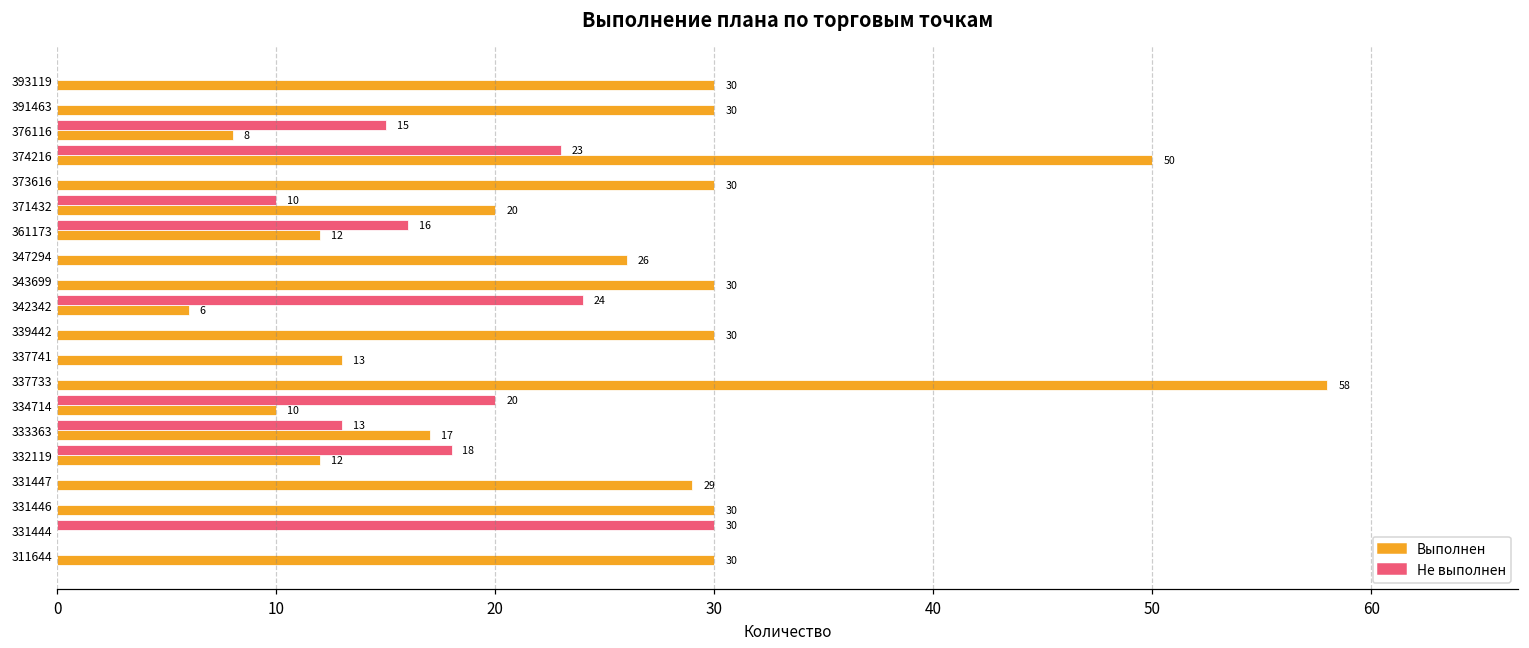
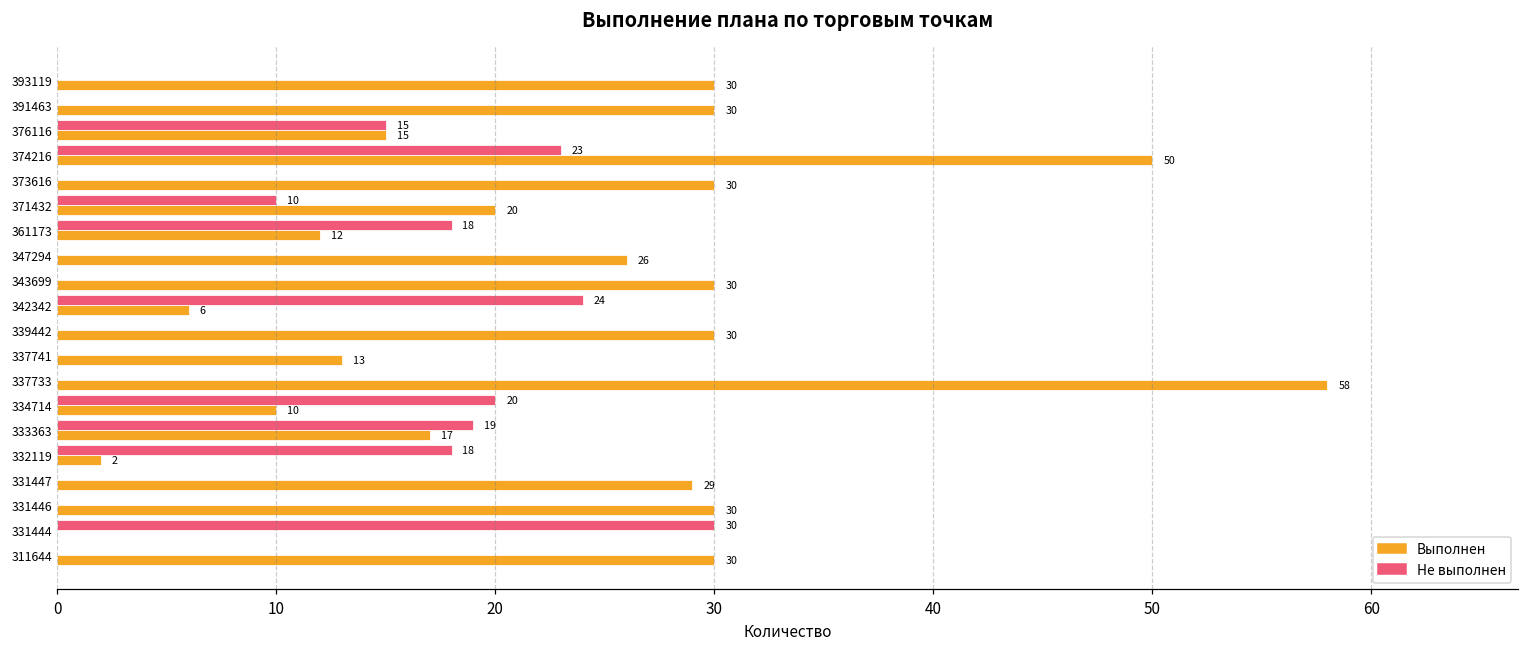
  {
    "Выполнен": {
      "393119": 30,
      "391463": 30,
-     "376116": 8,
+     "376116": 15,
      "374216": 50,
      "373616": 30,
      "371432": 20,
      "361173": 12,
      "347294": 26,
      "343699": 30,
      "342342": 6,
      "339442": 30,
      "337741": 13,
      "337733": 58,
      "334714": 10,
      "333363": 17,
-     "332119": 12,
+     "332119": 2,
      "331447": 29,
      "331446": 30,
      "311644": 30
    },
    "Не выполнен": {
      "376116": 15,
      "374216": 23,
      "371432": 10,
-     "361173": 16,
+     "361173": 18,
      "342342": 24,
      "334714": 20,
-     "333363": 13,
+     "333363": 19,
      "332119": 18,
      "331444": 30
    }
  }
